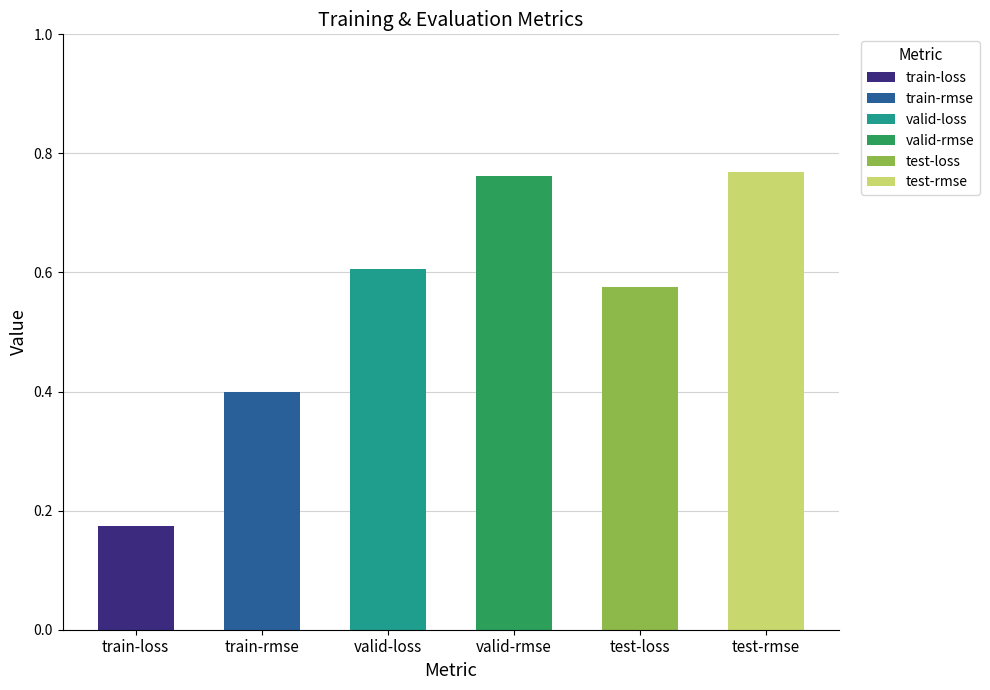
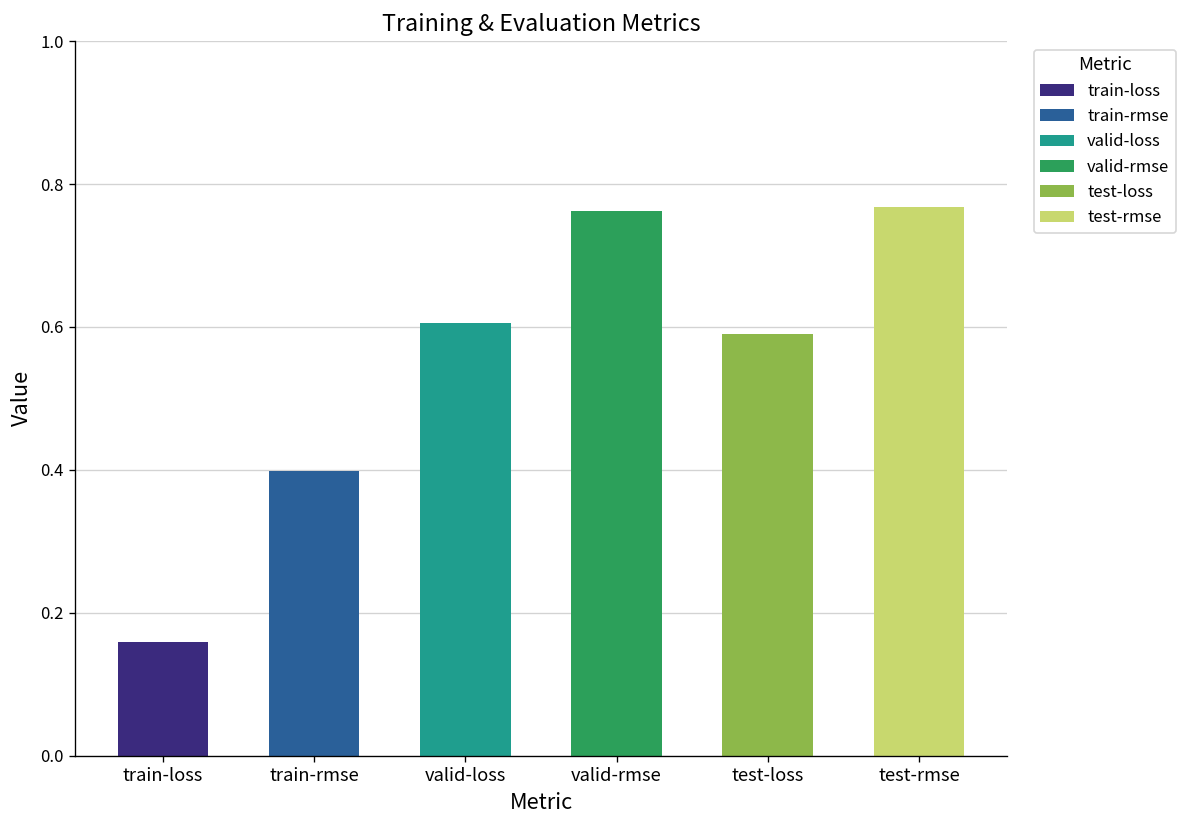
  {
-   "train-loss": 0.17,
+   "train-loss": 0.16,
    "train-rmse": 0.40,
    "valid-loss": 0.61,
    "valid-rmse": 0.76,
-   "test-loss": 0.58,
+   "test-loss": 0.59,
    "test-rmse": 0.77
  }
